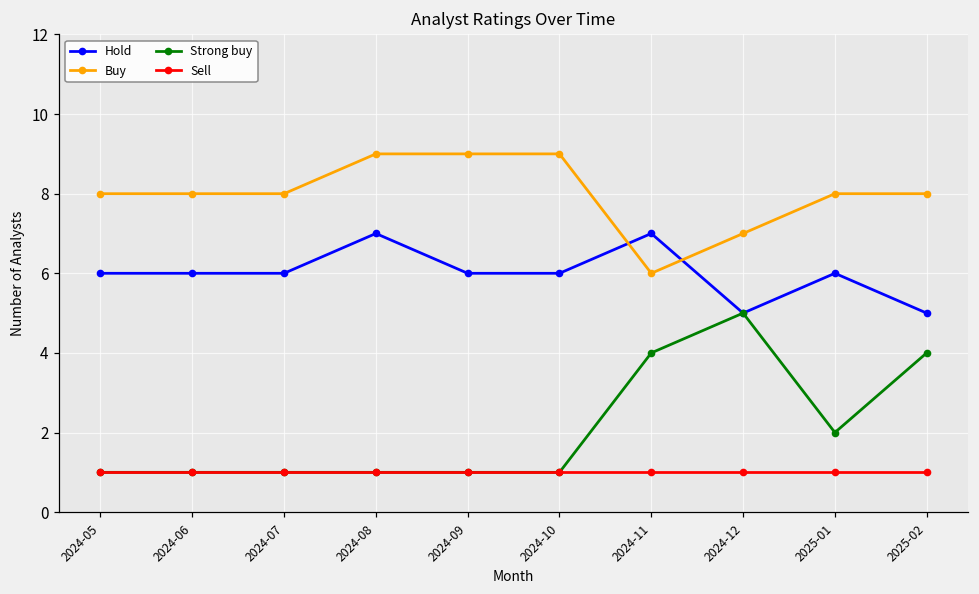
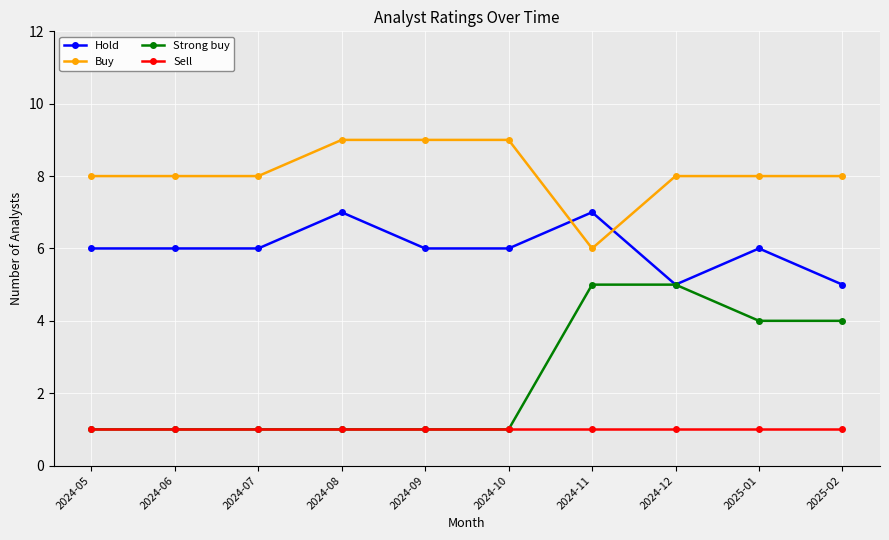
  {
    "Hold": {
      "2024-05": 6,
      "2024-06": 6,
      "2024-07": 6,
      "2024-08": 7,
      "2024-09": 6,
      "2024-10": 6,
      "2024-11": 7,
      "2025-01": 6,
      "2025-02": 5
    },
    "Buy": {
      "2024-05": 8,
      "2024-06": 8,
      "2024-07": 8,
      "2024-08": 9,
      "2024-09": 9,
      "2024-10": 9,
      "2024-11": 6,
-     "2024-12": 7,
+     "2024-12": 8,
      "2025-01": 8,
      "2025-02": 8
    },
    "Strong buy": {
-     "2024-11": 4,
-     "2025-01": 2,
+     "2024-11": 5,
+     "2025-01": 4,
      "2025-02": 4
    },
    "Sell": {
      "2024-11": 1,
      "2024-12": 1,
      "2025-01": 1,
      "2025-02": 1
    }
  }
